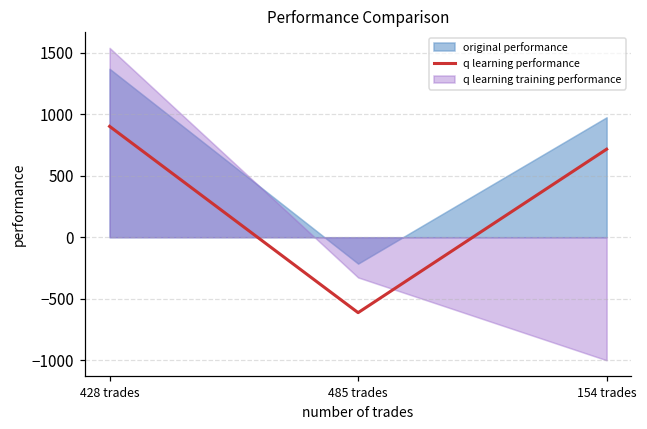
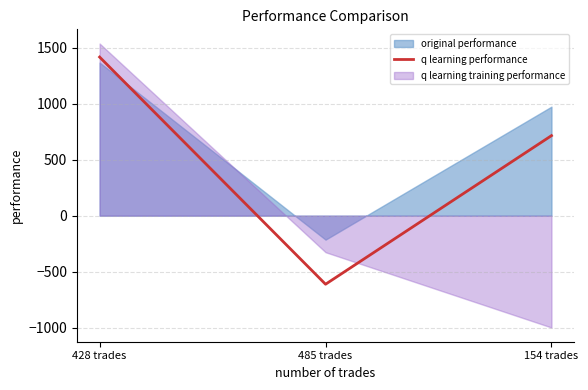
  {
    "q learning performance": {
-     "428 trades": 900,
+     "428 trades": 1420,
      "485 trades": -610,
      "154 trades": 720
    },
    "original performance": {
      "428 trades": 1370,
      "154 trades": 970
    },
    "q learning training performance": {
      "428 trades": 1540
    }
  }
